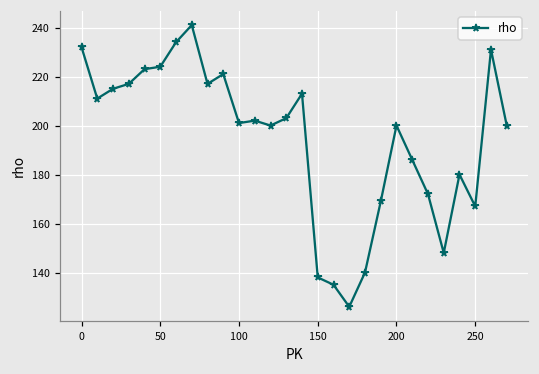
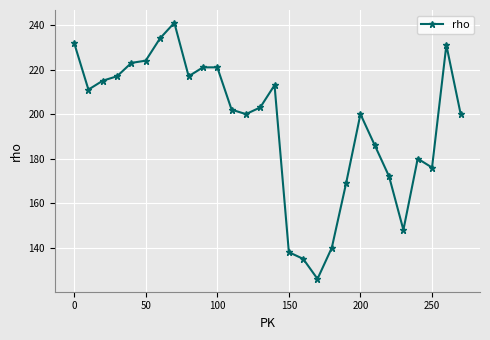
  {
    "0": 232,
    "50": 224,
-   "100": 201,
+   "100": 221,
    "150": 138,
    "200": 200,
-   "250": 167
+   "250": 176
  }
